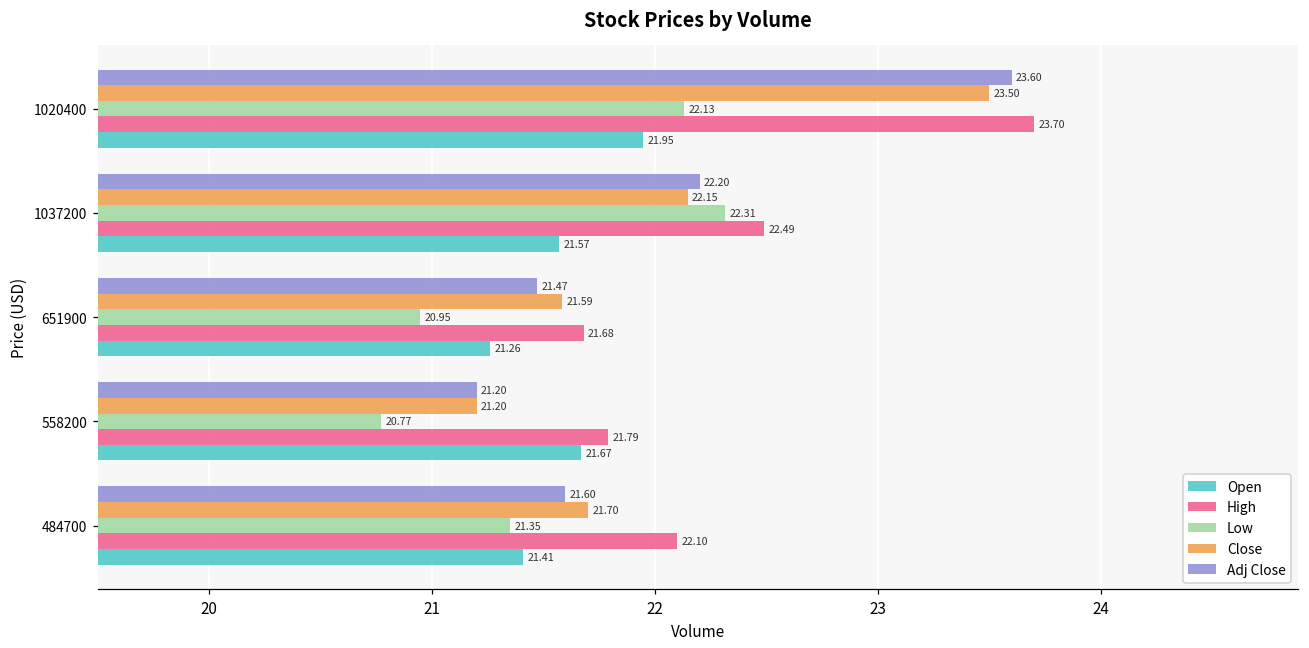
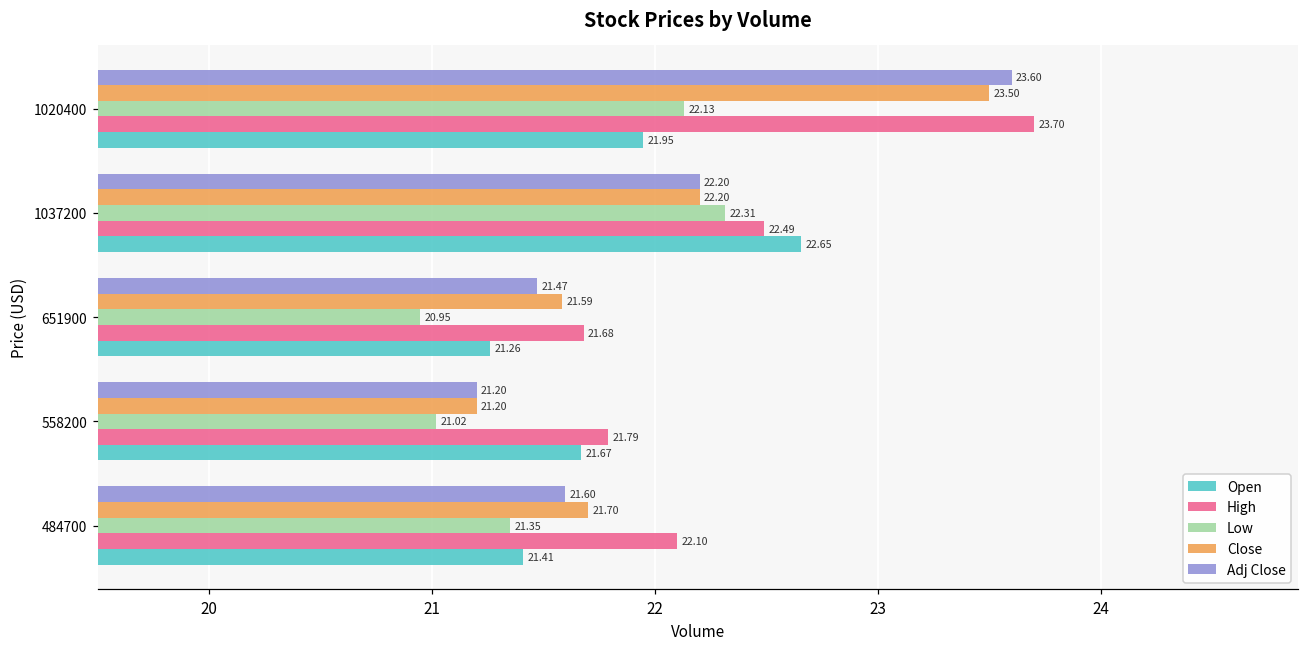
  {
    "Open": {
      "1020400": 21.95,
-     "1037200": 21.57,
+     "1037200": 22.65,
      "651900": 21.26,
      "558200": 21.67,
      "484700": 21.41
    },
    "High": {
      "1020400": 23.70,
      "1037200": 22.49,
      "651900": 21.68,
      "558200": 21.79,
      "484700": 22.10
    },
    "Low": {
      "1020400": 22.13,
      "1037200": 22.31,
      "651900": 20.95,
-     "558200": 20.77,
+     "558200": 21.02,
      "484700": 21.35
    },
    "Close": {
      "1020400": 23.50,
-     "1037200": 22.15,
+     "1037200": 22.20,
      "651900": 21.59,
      "558200": 21.20,
      "484700": 21.70
    },
    "Adj Close": {
      "1020400": 23.60,
      "1037200": 22.20,
      "651900": 21.47,
      "558200": 21.20,
      "484700": 21.60
    }
  }
